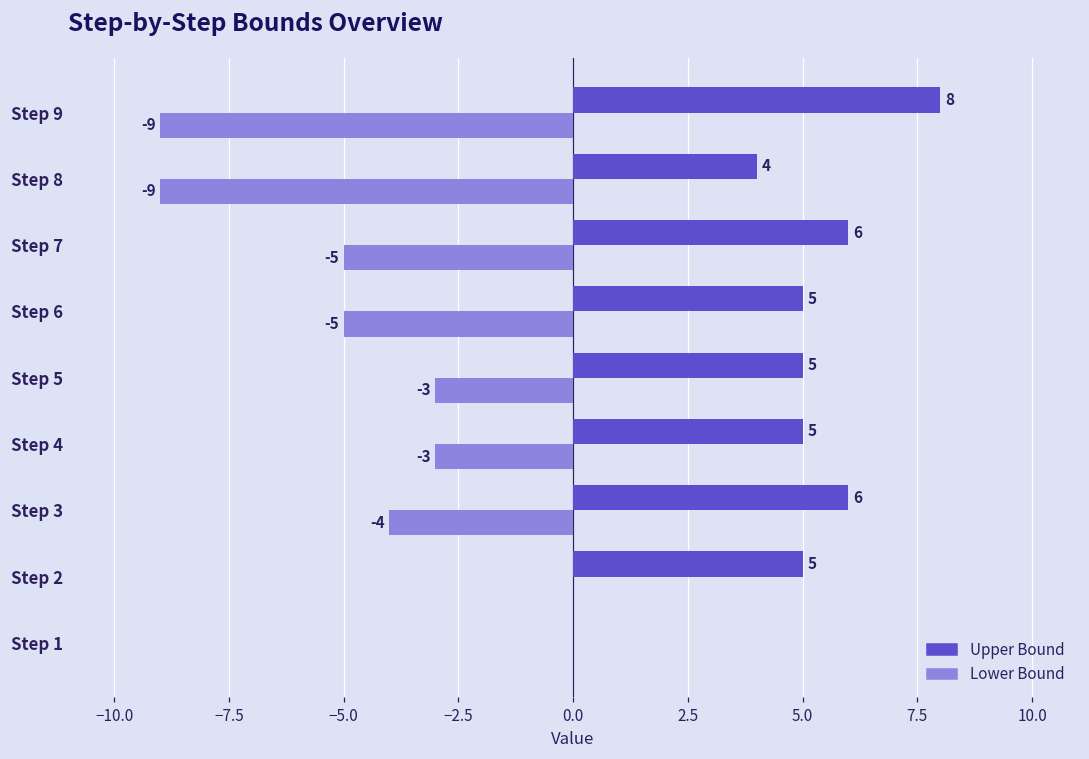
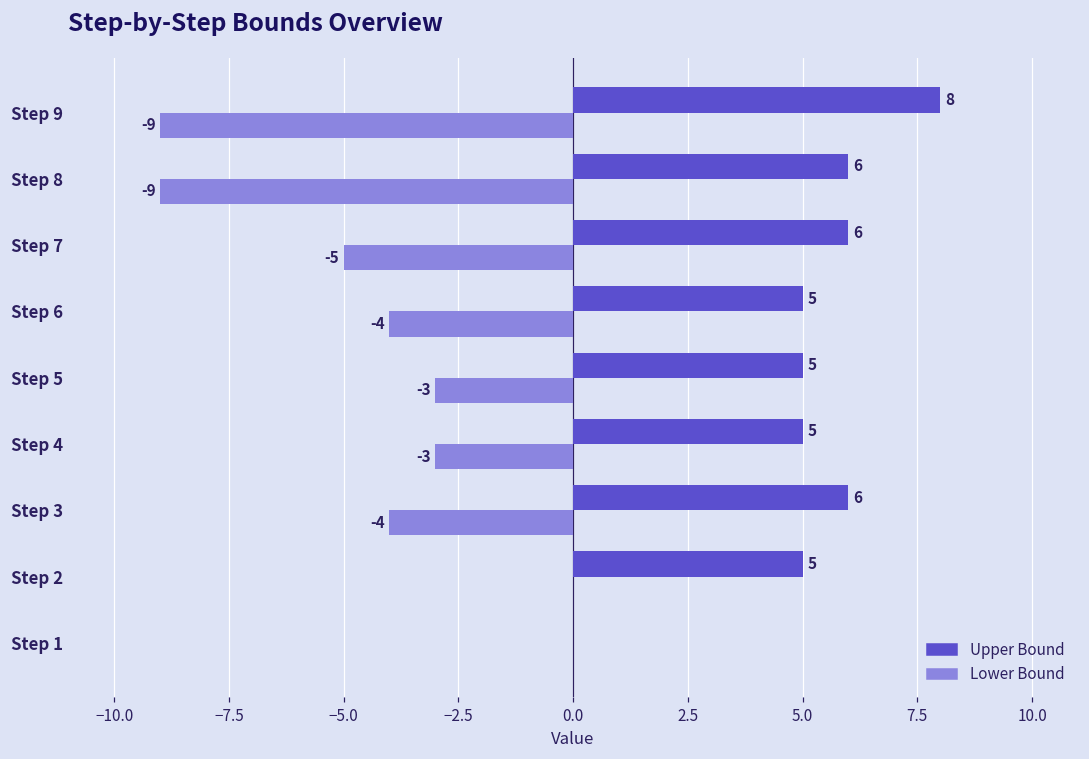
  {
    "Upper Bound": {
      "Step 9": 8,
-     "Step 8": 4,
+     "Step 8": 6,
      "Step 7": 6,
      "Step 6": 5,
      "Step 5": 5,
      "Step 4": 5,
      "Step 3": 6,
      "Step 2": 5
    },
    "Lower Bound": {
      "Step 9": -9,
      "Step 8": -9,
      "Step 7": -5,
-     "Step 6": -5,
+     "Step 6": -4,
      "Step 5": -3,
      "Step 4": -3,
      "Step 3": -4
    }
  }
